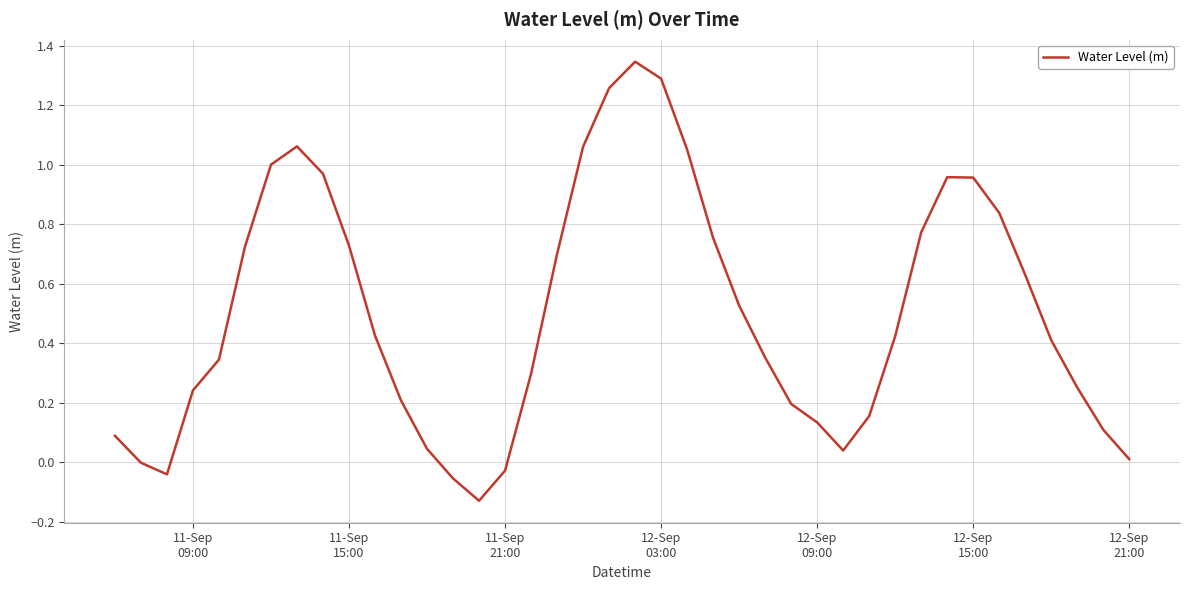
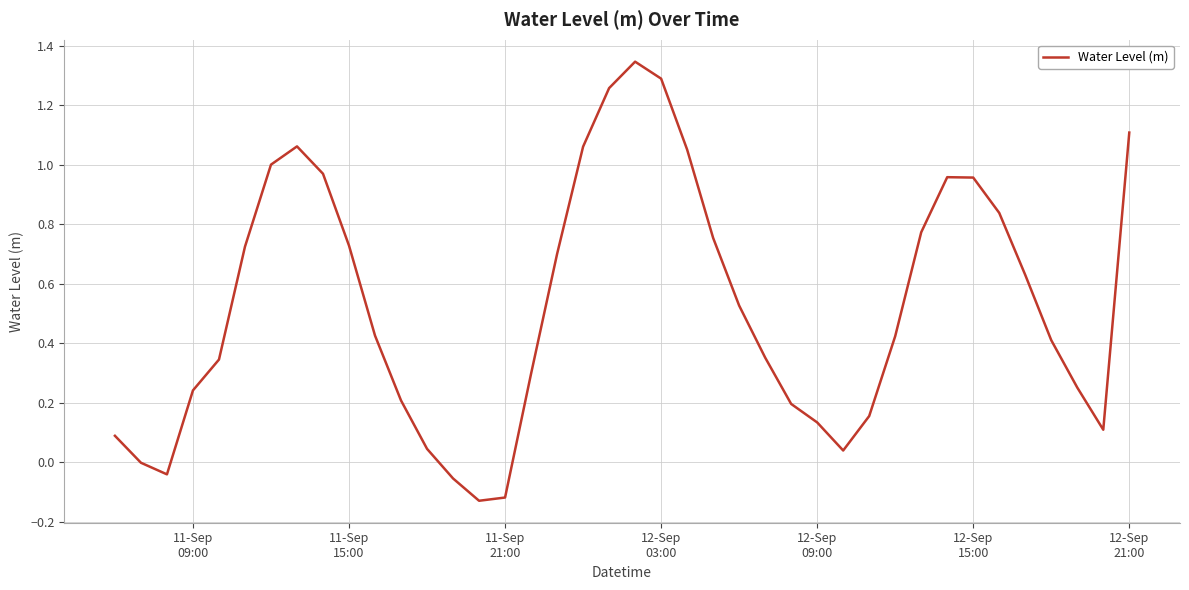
  {
    "11-Sep 09:00": 0.24,
    "11-Sep 15:00": 0.73,
-   "11-Sep 21:00": -0.03,
+   "11-Sep 21:00": -0.12,
    "12-Sep 03:00": 1.29,
    "12-Sep 09:00": 0.13,
    "12-Sep 15:00": 0.96,
-   "12-Sep 21:00": 0.01
+   "12-Sep 21:00": 1.11
  }
